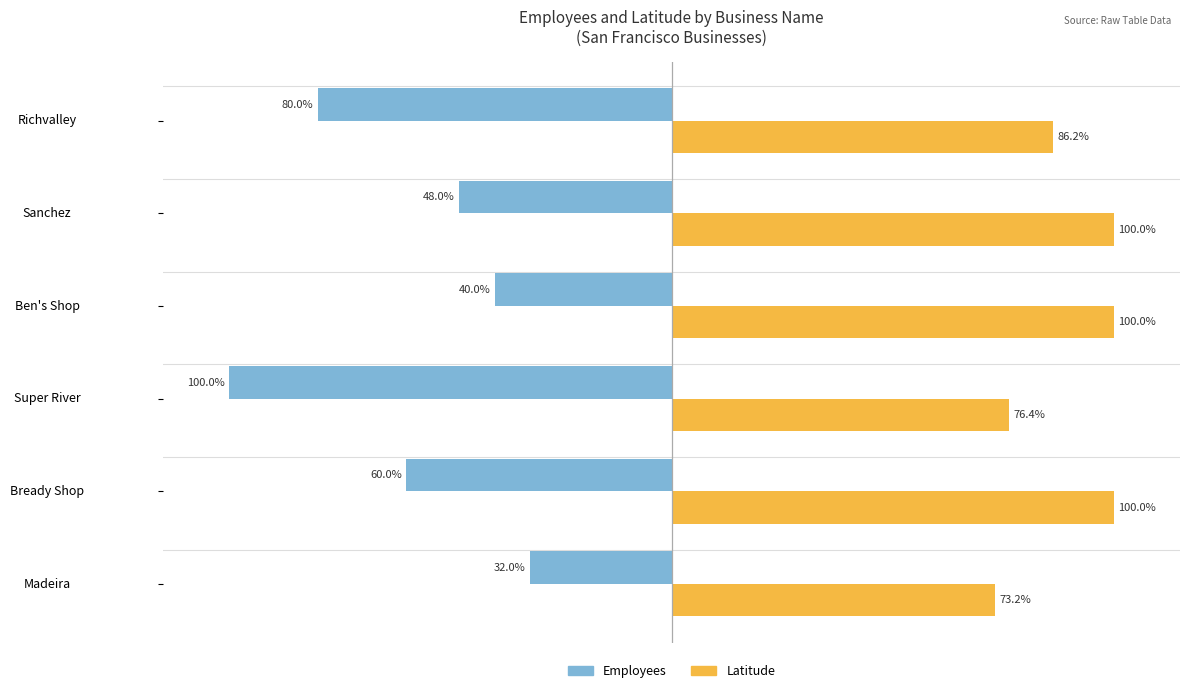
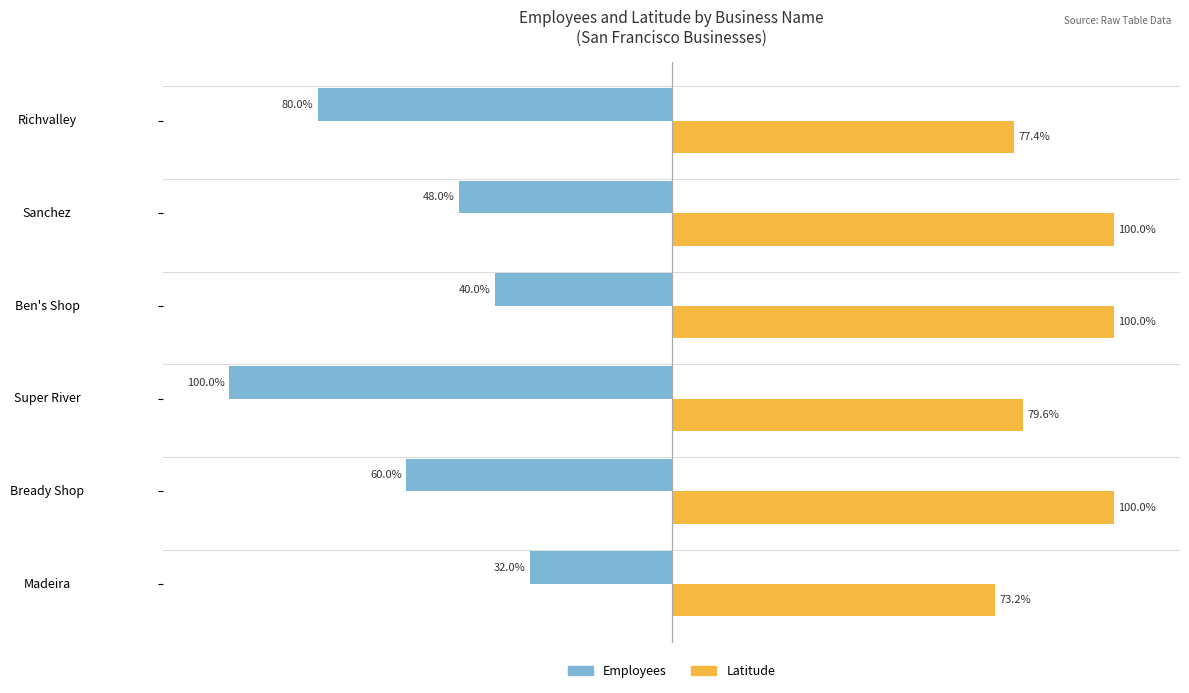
  {
    "Latitude": {
-     "Richvalley": "86.2%",
+     "Richvalley": "77.4%",
      "Sanchez": "100.0%",
      "Ben's Shop": "100.0%",
-     "Super River": "76.4%",
+     "Super River": "79.6%",
      "Bready Shop": "100.0%",
      "Madeira": "73.2%"
    }
  }
